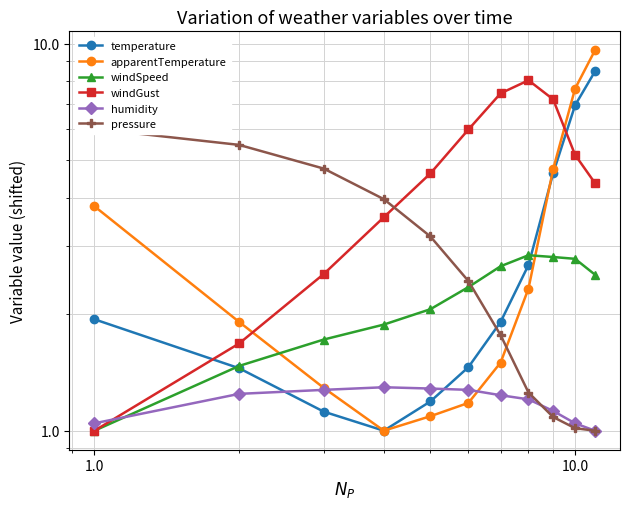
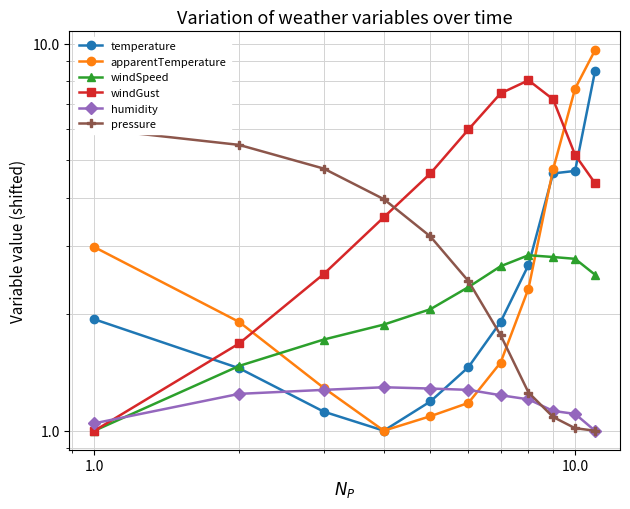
  {
    "temperature": {
      "1.0": 1.9,
-     "10.0": 6.9
+     "10.0": 4.7
    },
    "apparentTemperature": {
-     "1.0": 3.8,
+     "1.0": 3.0,
      "10.0": 7.7
    },
    "windSpeed": {
      "10.0": 2.8
    },
    "windGust": {
      "10.0": 5.2
    },
    "humidity": {
      "1.0": 1.05,
-     "10.0": 1.05
+     "10.0": 1.11
    },
    "pressure": {
      "10.0": 1.01
    }
  }
